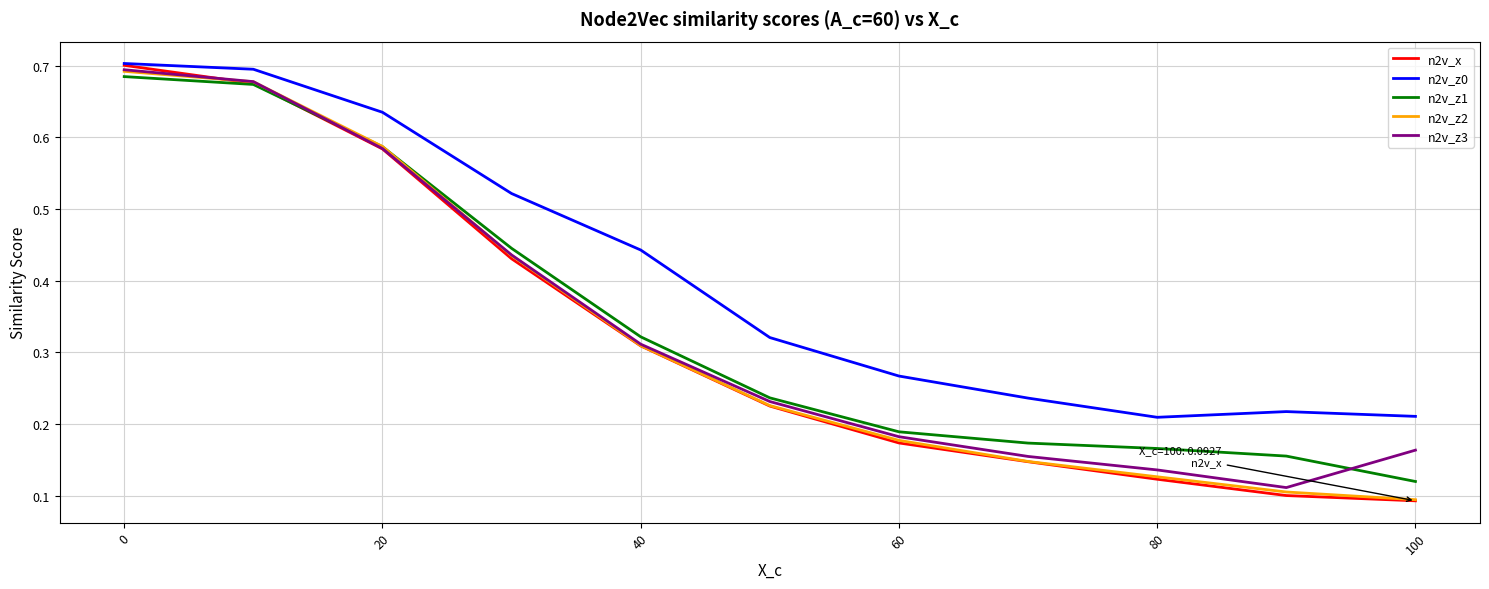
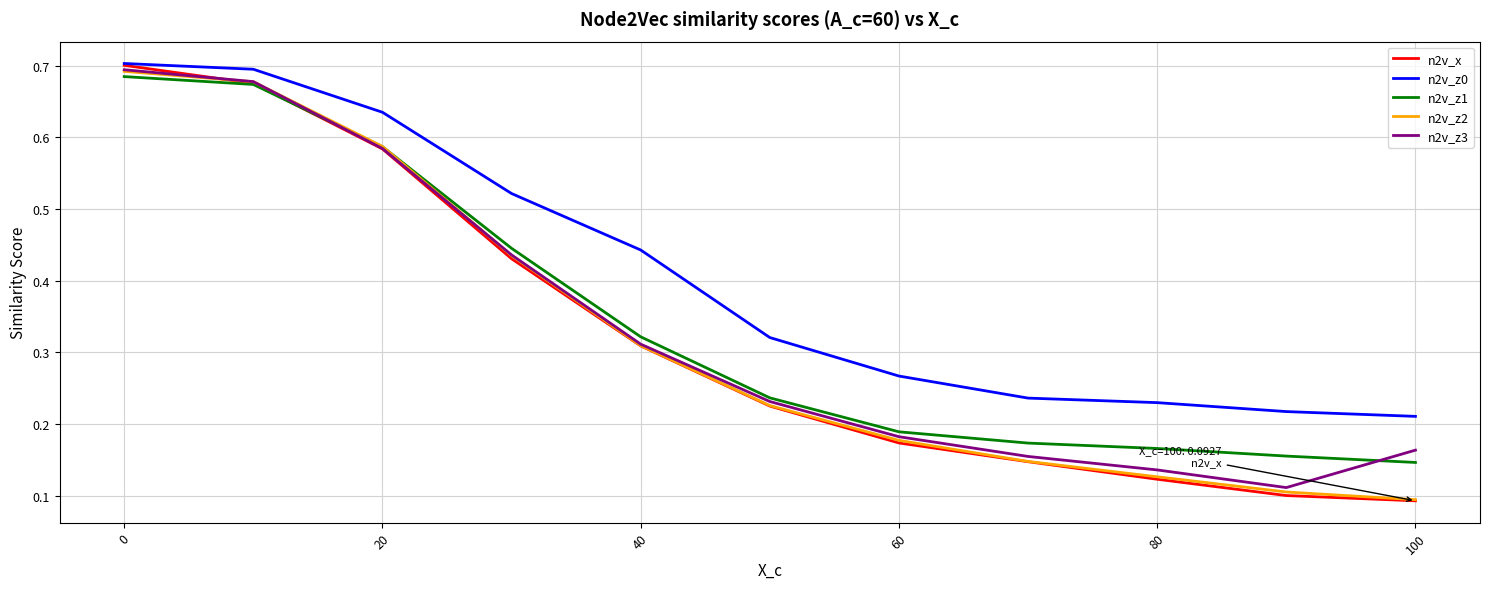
  {
    "n2v_x": {
      "60": 0.17
    },
    "n2v_z0": {
      "20": 0.63,
      "40": 0.44,
      "60": 0.27,
-     "80": 0.21,
+     "80": 0.23,
      "100": 0.21
    },
    "n2v_z1": {
      "0": 0.68,
      "40": 0.32,
      "60": 0.19,
-     "100": 0.12
+     "100": 0.15
    },
    "n2v_z2": {
      "60": 0.18
    },
    "n2v_z3": {
      "60": 0.18,
      "100": 0.16
    }
  }
